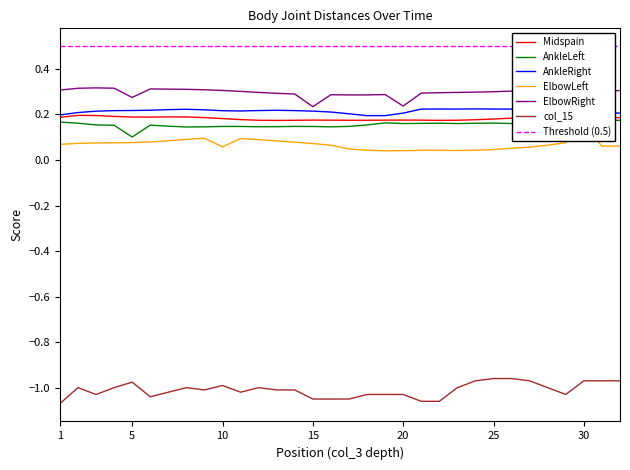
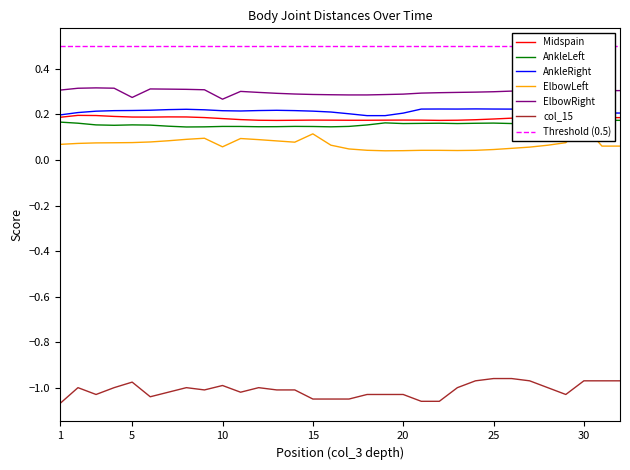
  {
    "Midspain": {
      "5": 0.19,
      "10": 0.18,
      "15": 0.18,
      "20": 0.18,
      "25": 0.18
    },
    "AnkleLeft": {
      "1": 0.17,
-     "5": 0.10,
+     "5": 0.15,
      "10": 0.15,
      "15": 0.15,
      "20": 0.16,
      "25": 0.16
    },
    "AnkleRight": {
      "5": 0.22,
      "10": 0.22,
      "15": 0.21,
      "20": 0.21,
      "25": 0.22
    },
    "ElbowLeft": {
      "1": 0.07,
      "5": 0.08,
      "10": 0.06,
-     "15": 0.07,
+     "15": 0.11,
      "20": 0.04,
      "25": 0.05
    },
    "ElbowRight": {
      "1": 0.31,
      "5": 0.27,
-     "10": 0.31,
-     "15": 0.23,
-     "20": 0.24,
+     "10": 0.27,
+     "15": 0.29,
+     "20": 0.29,
      "25": 0.30
    },
    "col_15": {
      "1": -1.07,
      "5": -0.98,
      "10": -0.99,
      "15": -1.05,
      "20": -1.03,
      "25": -0.96,
      "30": -0.97
    }
  }
